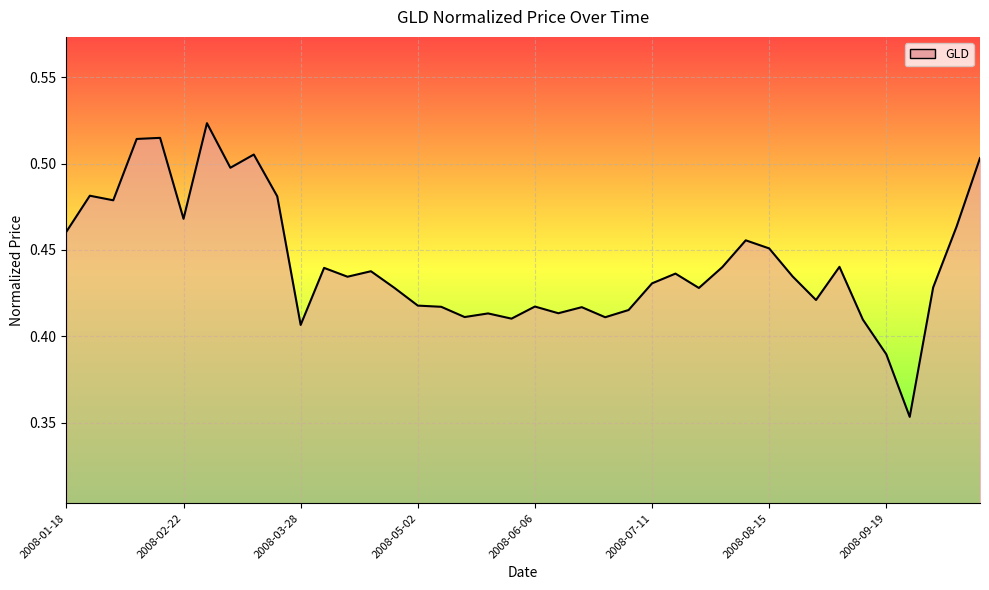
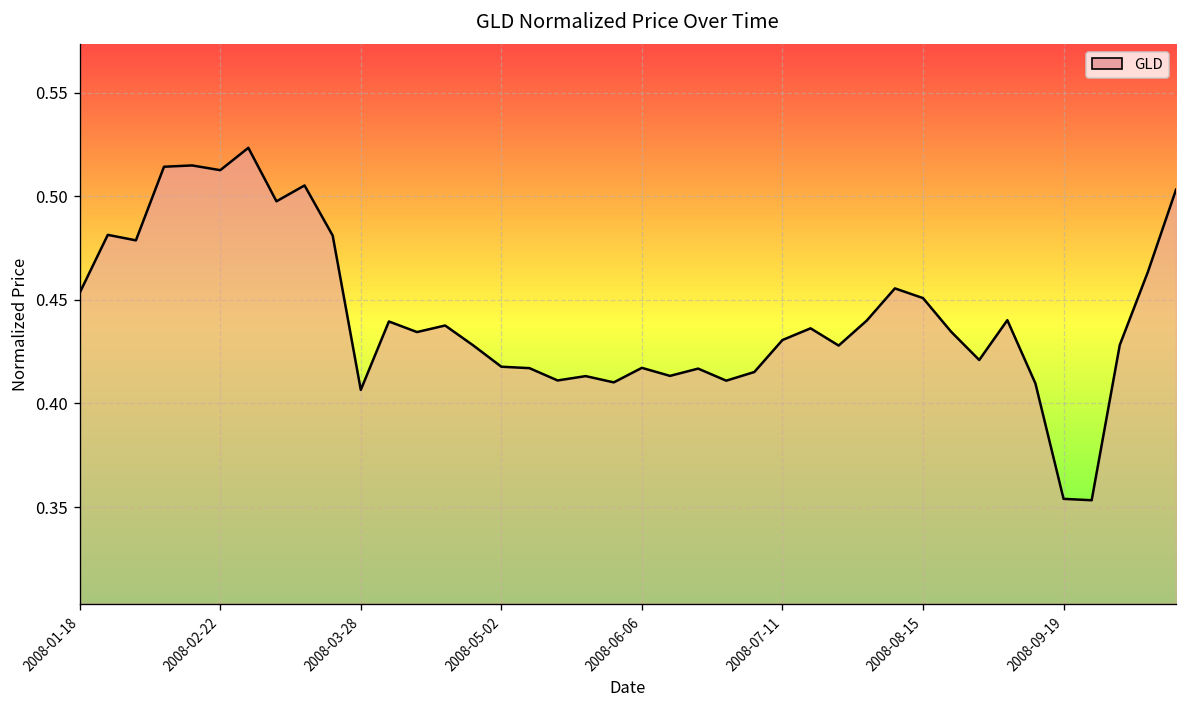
  {
-   "2008-01-18": 0.461,
-   "2008-02-22": 0.468,
+   "2008-01-18": 0.453,
+   "2008-02-22": 0.513,
    "2008-03-28": 0.407,
    "2008-05-02": 0.418,
    "2008-06-06": 0.417,
    "2008-07-11": 0.431,
    "2008-08-15": 0.451,
-   "2008-09-19": 0.390
+   "2008-09-19": 0.354
  }
